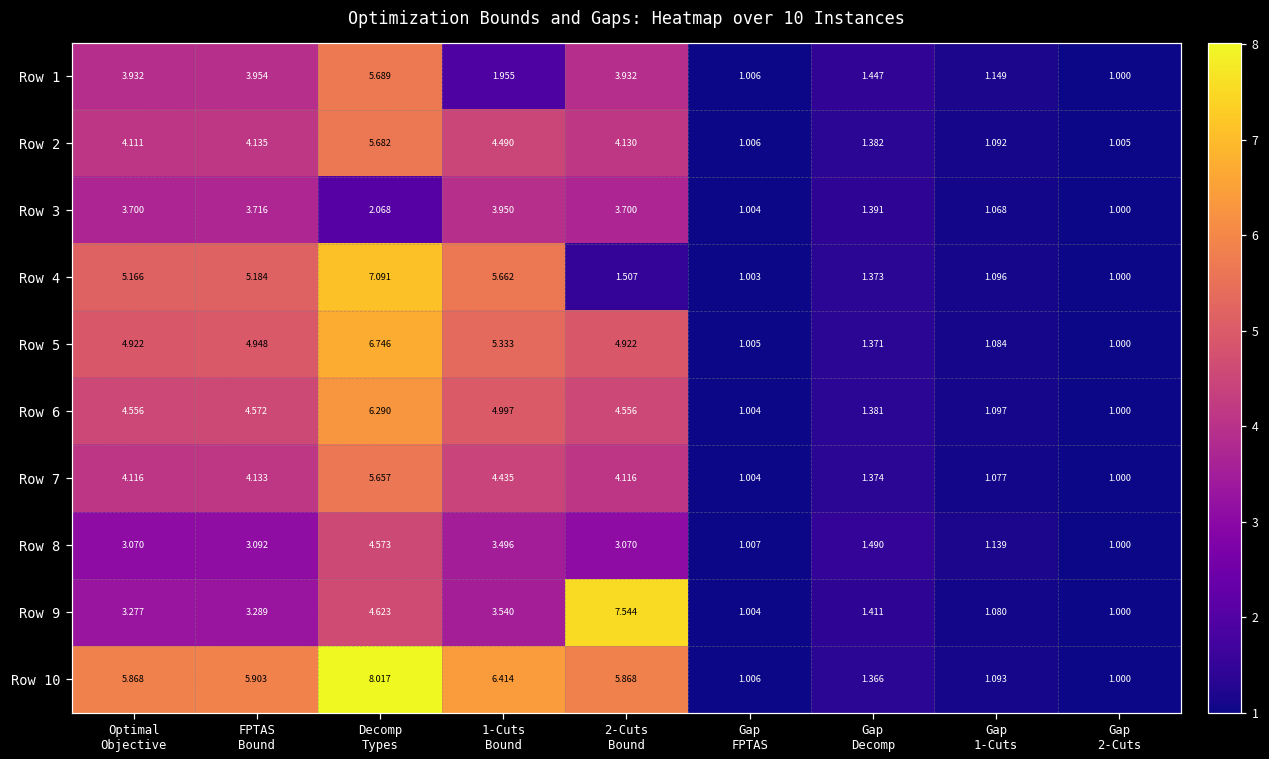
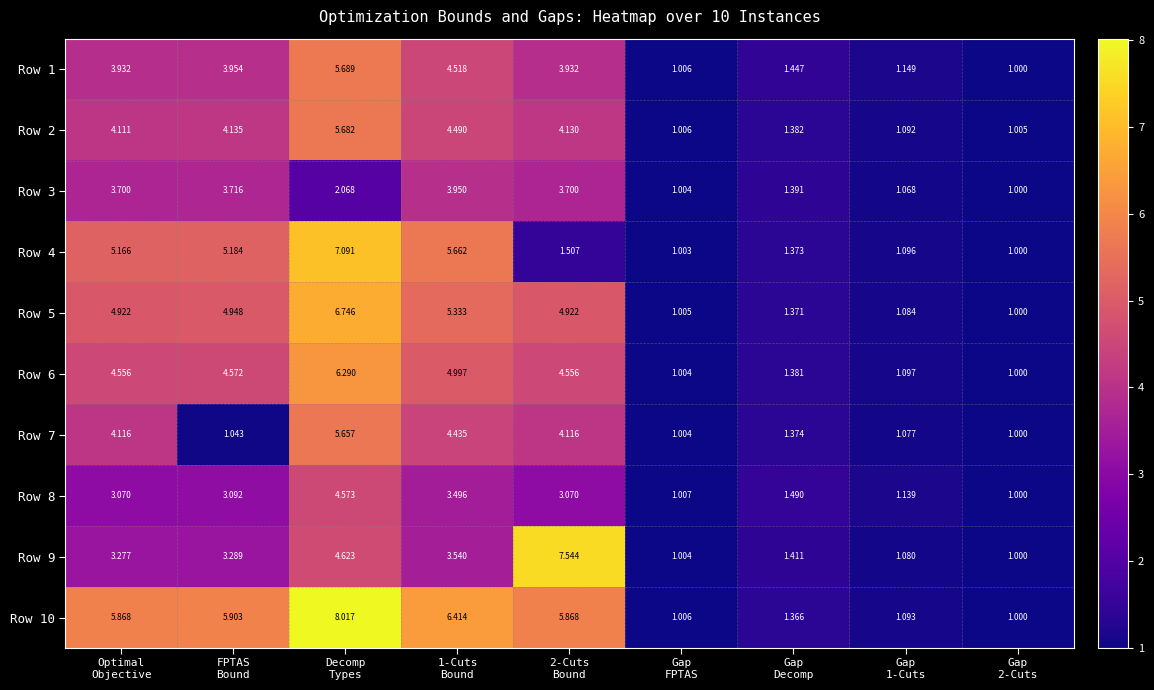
  {
    "Row 1": {
      "Optimal Objective": 3.932,
      "FPTAS Bound": 3.954,
      "Decomp Types": 5.689,
-     "1-Cuts Bound": 1.955,
+     "1-Cuts Bound": 4.518,
      "2-Cuts Bound": 3.932,
      "Gap FPTAS": 1.006,
      "Gap Decomp": 1.447,
      "Gap 1-Cuts": 1.149,
      "Gap 2-Cuts": 1.000
    },
    "Row 2": {
      "Optimal Objective": 4.111,
      "FPTAS Bound": 4.135,
      "Decomp Types": 5.682,
      "1-Cuts Bound": 4.490,
      "2-Cuts Bound": 4.130,
      "Gap FPTAS": 1.006,
      "Gap Decomp": 1.382,
      "Gap 1-Cuts": 1.092,
      "Gap 2-Cuts": 1.005
    },
    "Row 3": {
      "Optimal Objective": 3.700,
      "FPTAS Bound": 3.716,
      "Decomp Types": 2.068,
      "1-Cuts Bound": 3.950,
      "2-Cuts Bound": 3.700,
      "Gap FPTAS": 1.004,
      "Gap Decomp": 1.391,
      "Gap 1-Cuts": 1.068,
      "Gap 2-Cuts": 1.000
    },
    "Row 4": {
      "Optimal Objective": 5.166,
      "FPTAS Bound": 5.184,
      "Decomp Types": 7.091,
      "1-Cuts Bound": 5.662,
      "2-Cuts Bound": 1.507,
      "Gap FPTAS": 1.003,
      "Gap Decomp": 1.373,
      "Gap 1-Cuts": 1.096,
      "Gap 2-Cuts": 1.000
    },
    "Row 5": {
      "Optimal Objective": 4.922,
      "FPTAS Bound": 4.948,
      "Decomp Types": 6.746,
      "1-Cuts Bound": 5.333,
      "2-Cuts Bound": 4.922,
      "Gap FPTAS": 1.005,
      "Gap Decomp": 1.371,
      "Gap 1-Cuts": 1.084,
      "Gap 2-Cuts": 1.000
    },
    "Row 6": {
      "Optimal Objective": 4.556,
      "FPTAS Bound": 4.572,
      "Decomp Types": 6.290,
      "1-Cuts Bound": 4.997,
      "2-Cuts Bound": 4.556,
      "Gap FPTAS": 1.004,
      "Gap Decomp": 1.381,
      "Gap 1-Cuts": 1.097,
      "Gap 2-Cuts": 1.000
    },
    "Row 7": {
      "Optimal Objective": 4.116,
-     "FPTAS Bound": 4.133,
+     "FPTAS Bound": 1.043,
      "Decomp Types": 5.657,
      "1-Cuts Bound": 4.435,
      "2-Cuts Bound": 4.116,
      "Gap FPTAS": 1.004,
      "Gap Decomp": 1.374,
      "Gap 1-Cuts": 1.077,
      "Gap 2-Cuts": 1.000
    },
    "Row 8": {
      "Optimal Objective": 3.070,
      "FPTAS Bound": 3.092,
      "Decomp Types": 4.573,
      "1-Cuts Bound": 3.496,
      "2-Cuts Bound": 3.070,
      "Gap FPTAS": 1.007,
      "Gap Decomp": 1.490,
      "Gap 1-Cuts": 1.139,
      "Gap 2-Cuts": 1.000
    },
    "Row 9": {
      "Optimal Objective": 3.277,
      "FPTAS Bound": 3.289,
      "Decomp Types": 4.623,
      "1-Cuts Bound": 3.540,
      "2-Cuts Bound": 7.544,
      "Gap FPTAS": 1.004,
      "Gap Decomp": 1.411,
      "Gap 1-Cuts": 1.080,
      "Gap 2-Cuts": 1.000
    },
    "Row 10": {
      "Optimal Objective": 5.868,
      "FPTAS Bound": 5.903,
      "Decomp Types": 8.017,
      "1-Cuts Bound": 6.414,
      "2-Cuts Bound": 5.868,
      "Gap FPTAS": 1.006,
      "Gap Decomp": 1.366,
      "Gap 1-Cuts": 1.093,
      "Gap 2-Cuts": 1.000
    }
  }
